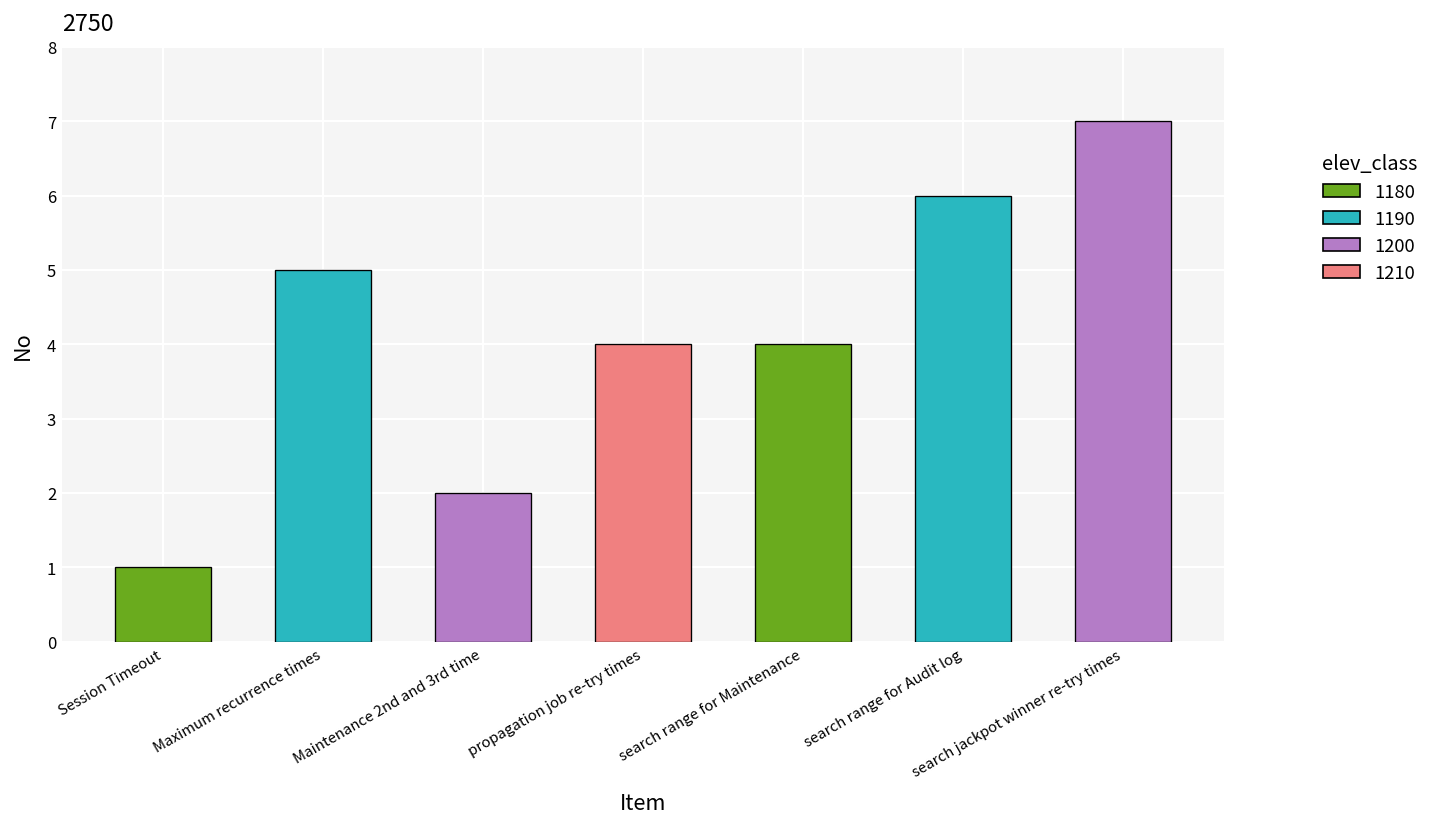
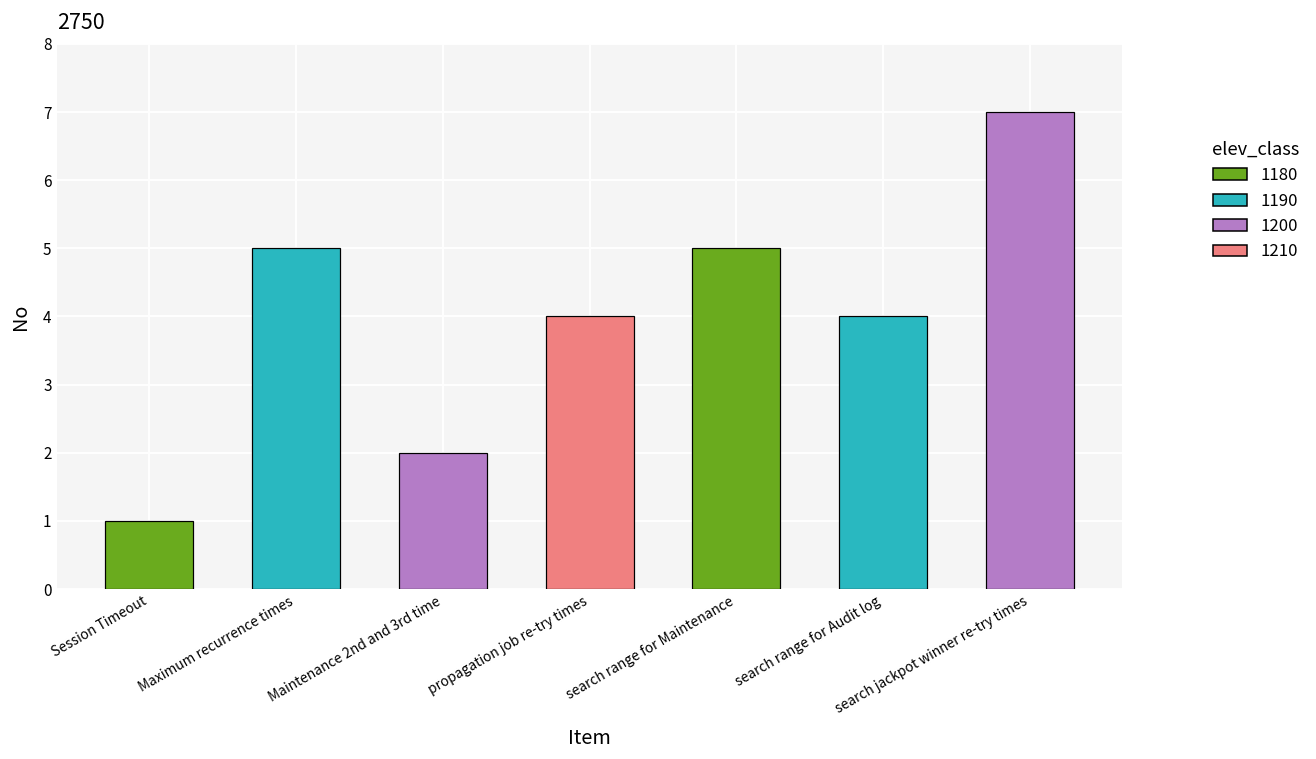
  {
    "Session Timeout": 1,
    "Maximum recurrence times": 5,
    "Maintenance 2nd and 3rd time": 2,
    "propagation job re-try times": 4,
-   "search range for Maintenance": 4,
-   "search range for Audit log": 6,
+   "search range for Maintenance": 5,
+   "search range for Audit log": 4,
    "search jackpot winner re-try times": 7
  }
